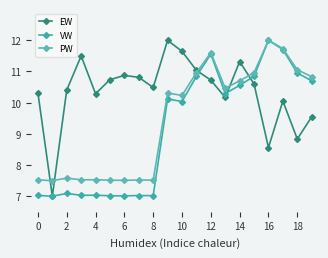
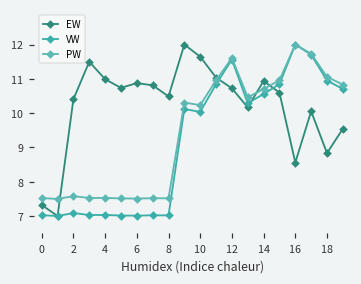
  {
    "EW": {
-     "0": 10.3,
+     "0": 7.3,
      "2": 10.4,
-     "4": 10.3,
+     "4": 11.0,
      "6": 10.9,
      "8": 10.5,
      "10": 11.6,
      "12": 10.7,
-     "14": 11.3,
+     "14": 10.9,
      "16": 8.6,
      "18": 8.8
    }
  }
